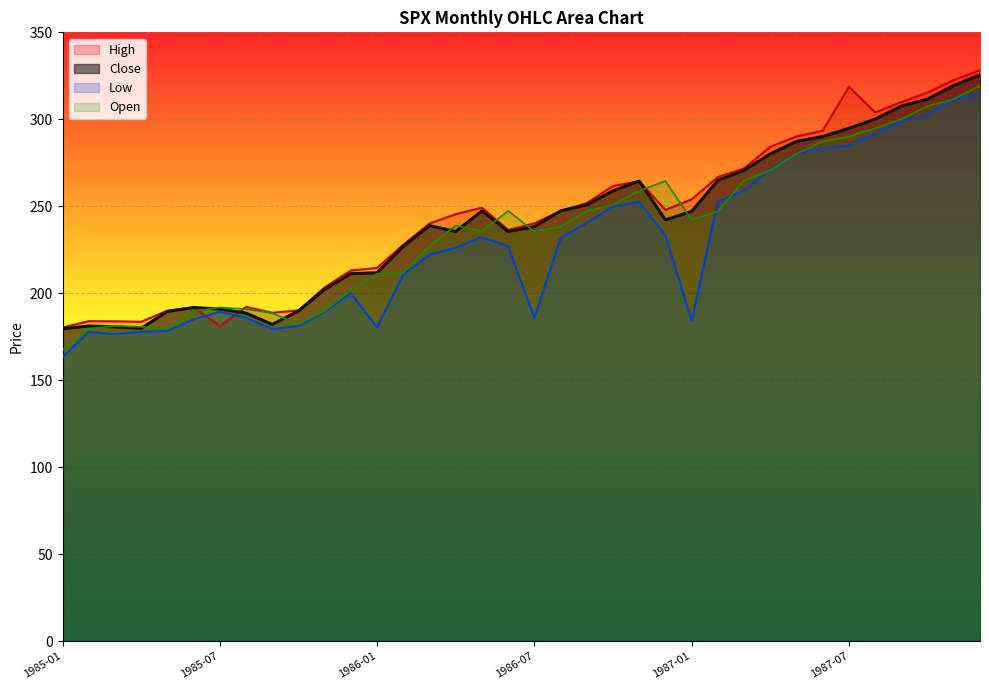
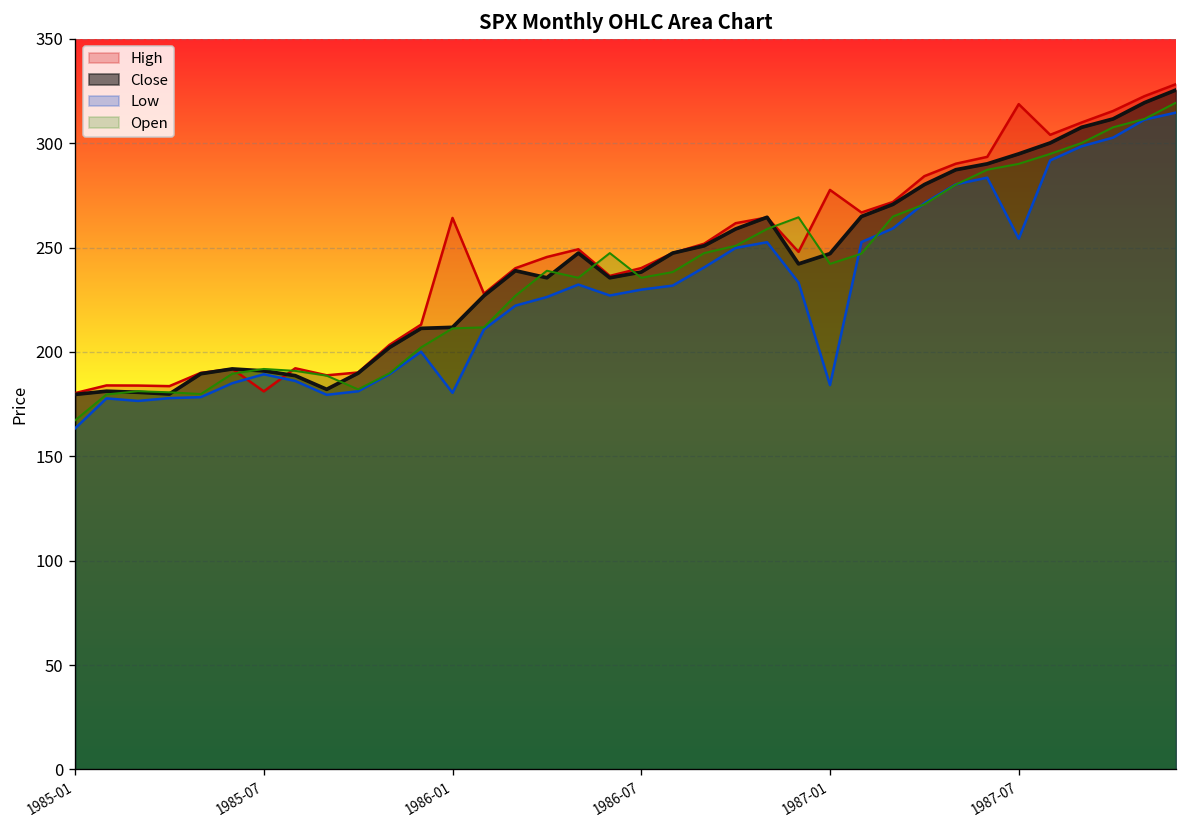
  {
    "High": {
      "1985-07": 181,
-     "1986-01": 215,
+     "1986-01": 264,
      "1986-07": 240,
-     "1987-01": 254,
+     "1987-01": 278,
      "1987-07": 319
    },
    "Low": {
      "1985-01": 163,
      "1985-07": 189,
      "1986-01": 180,
-     "1986-07": 186,
+     "1986-07": 230,
      "1987-01": 184,
-     "1987-07": 285
+     "1987-07": 254
    }
  }
